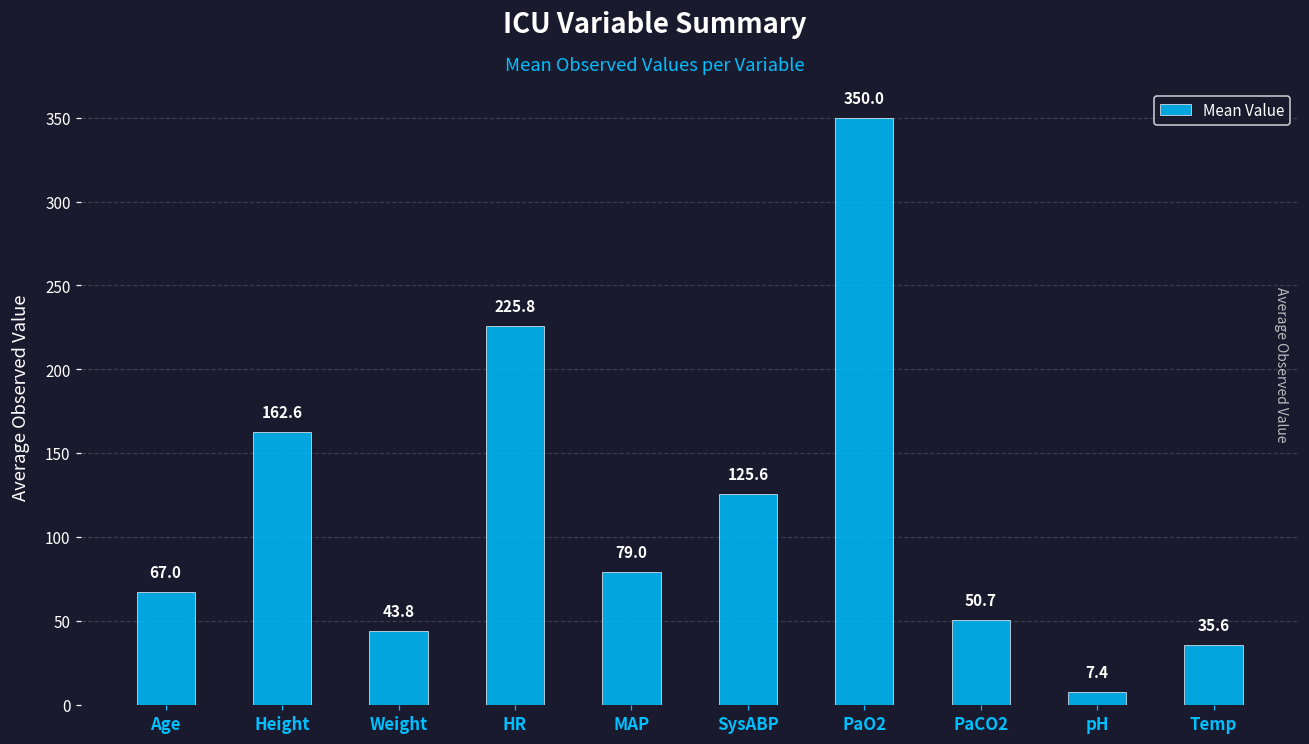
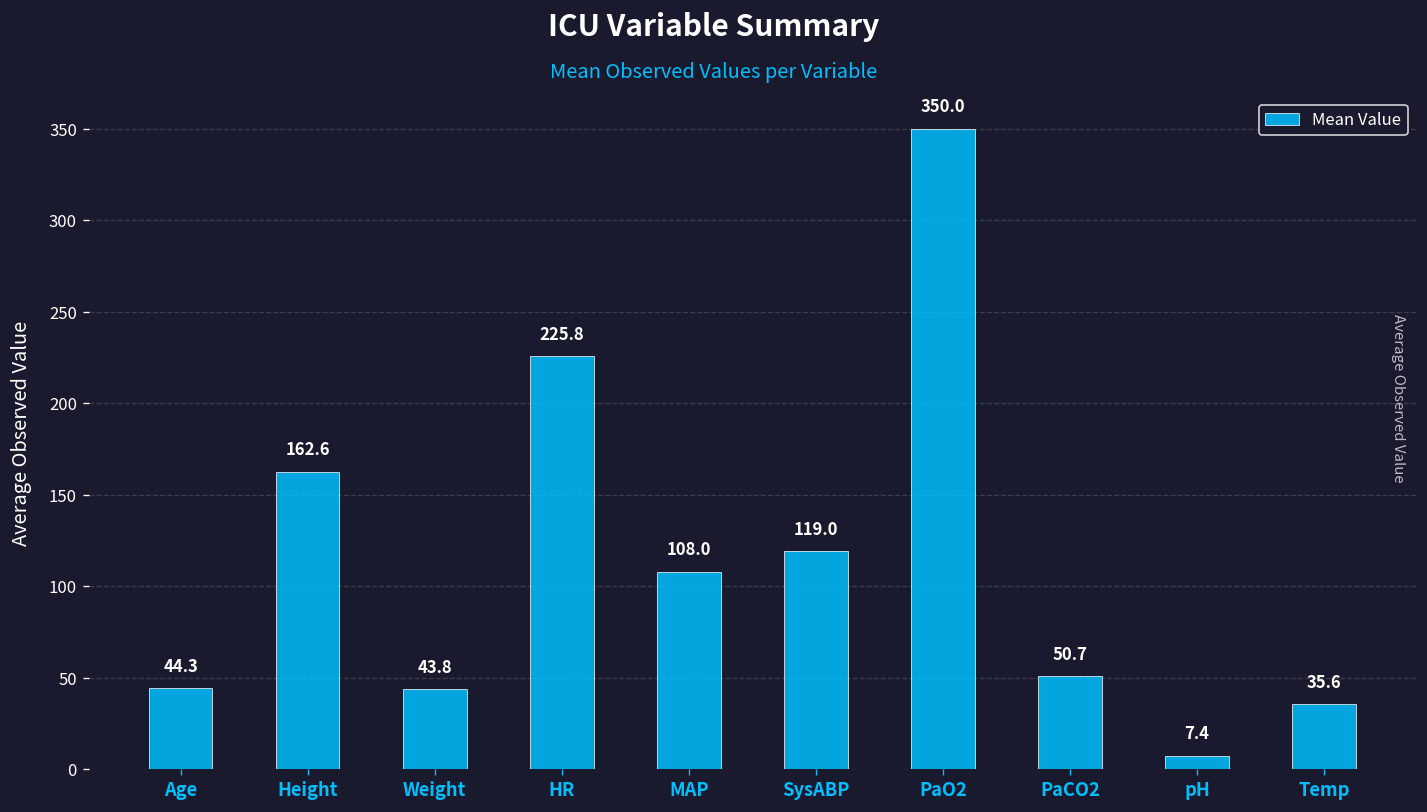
  {
-   "Age": 67.0,
+   "Age": 44.3,
    "Height": 162.6,
    "Weight": 43.8,
    "HR": 225.8,
-   "MAP": 79.0,
-   "SysABP": 125.6,
+   "MAP": 108.0,
+   "SysABP": 119.0,
    "PaO2": 350.0,
    "PaCO2": 50.7,
    "pH": 7.4,
    "Temp": 35.6
  }
